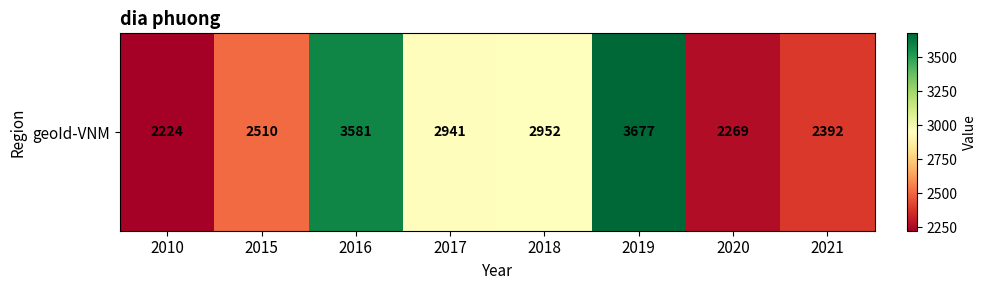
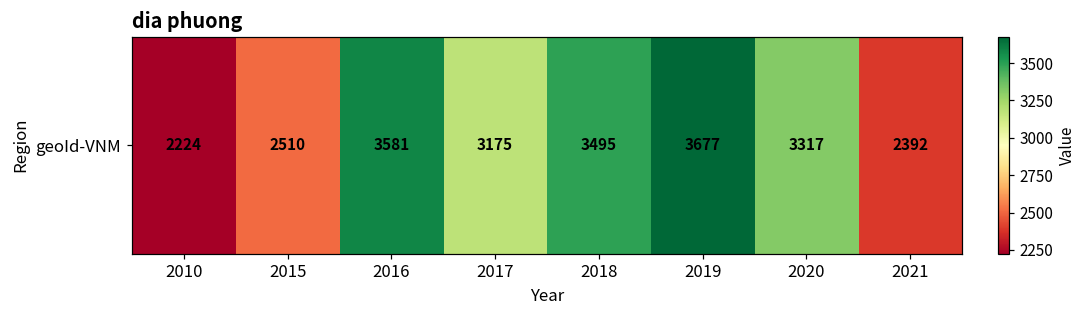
  {
    "geoId-VNM": {
      "2010": 2224,
      "2015": 2510,
      "2016": 3581,
-     "2017": 2941,
-     "2018": 2952,
+     "2017": 3175,
+     "2018": 3495,
      "2019": 3677,
-     "2020": 2269,
+     "2020": 3317,
      "2021": 2392
    }
  }
